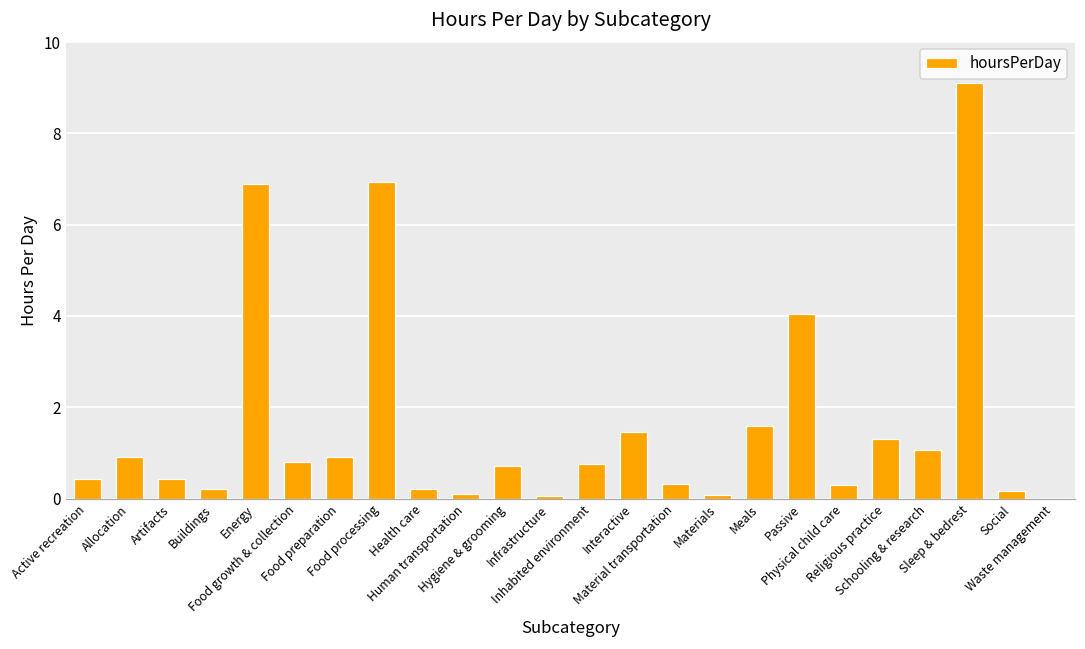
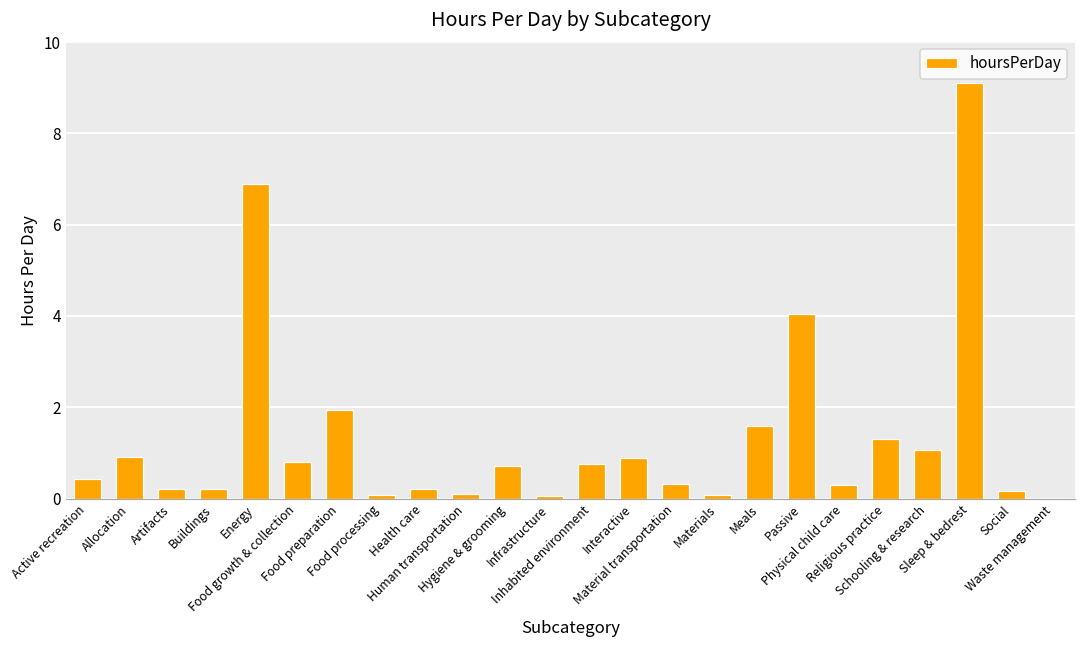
  {
    "Active recreation": 0.4,
    "Allocation": 0.9,
-   "Artifacts": 0.4,
+   "Artifacts": 0.2,
    "Buildings": 0.2,
    "Energy": 6.9,
    "Food growth & collection": 0.8,
-   "Food preparation": 0.9,
-   "Food processing": 6.9,
+   "Food preparation": 2.0,
+   "Food processing": 0.1,
    "Health care": 0.2,
    "Human transportation": 0.1,
    "Hygiene & grooming": 0.7,
    "Inhabited environment": 0.8,
-   "Interactive": 1.5,
+   "Interactive": 0.9,
    "Material transportation": 0.3,
    "Materials": 0.1,
    "Meals": 1.6,
    "Passive": 4.0,
    "Physical child care": 0.3,
    "Religious practice": 1.3,
    "Schooling & research": 1.1,
    "Sleep & bedrest": 9.1,
    "Social": 0.2
  }
